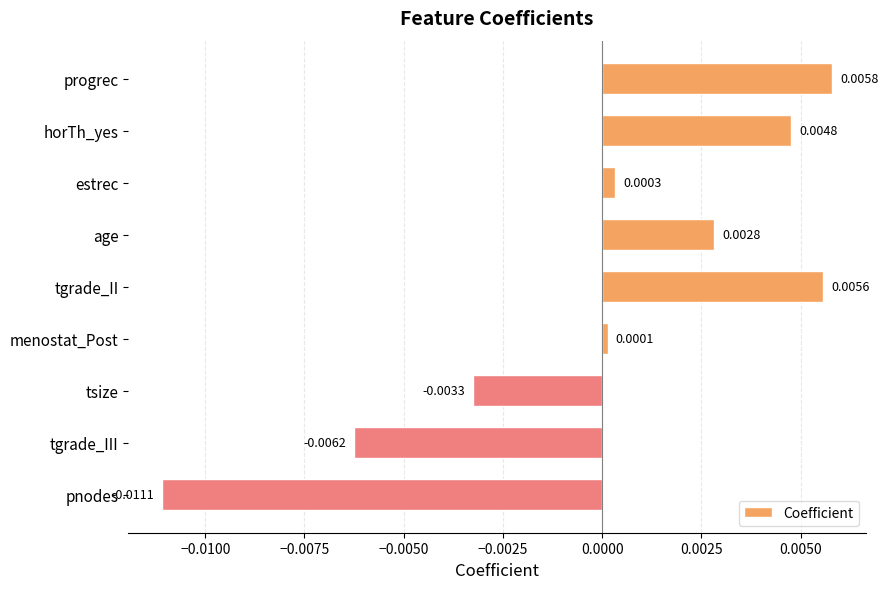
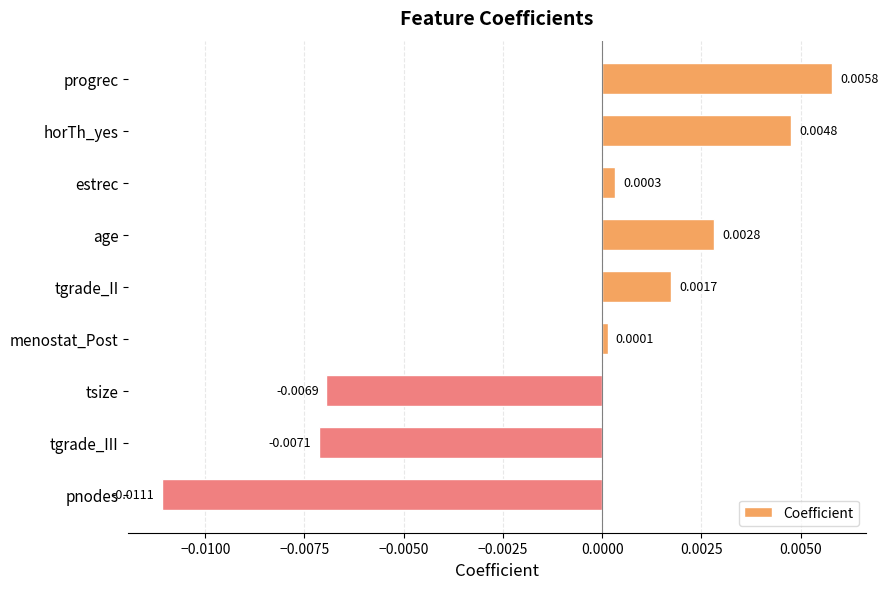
  {
    "progrec": 0.0058,
    "horTh_yes": 0.0048,
    "estrec": 0.0003,
    "age": 0.0028,
-   "tgrade_II": 0.0056,
+   "tgrade_II": 0.0017,
    "menostat_Post": 0.0001,
-   "tsize": -0.0033,
-   "tgrade_III": -0.0062,
+   "tsize": -0.0069,
+   "tgrade_III": -0.0071,
    "pnodes": -0.0111
  }
